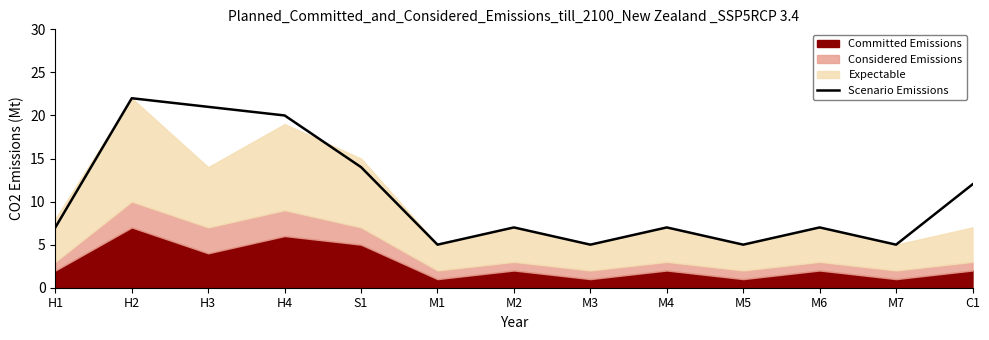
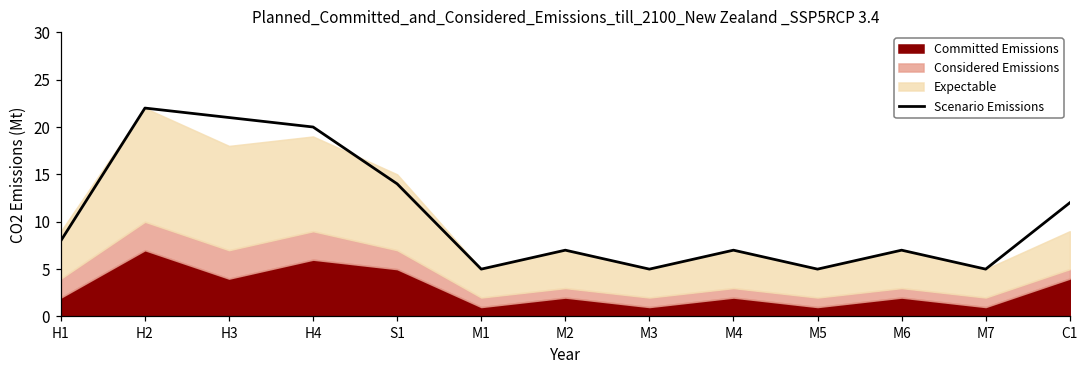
  {
    "Scenario Emissions": {
-     "H1": 7,
+     "H1": 8,
      "H3": 21,
      "H4": 20,
      "S1": 14,
      "C1": 12
    },
    "Committed Emissions": {
      "H1": 2,
      "H2": 7,
      "H3": 4,
      "H4": 6,
      "S1": 5,
      "M1": 1,
      "M2": 2,
      "M3": 1,
      "M4": 2,
      "M5": 1,
      "M6": 2,
      "M7": 1,
-     "C1": 2
+     "C1": 4
    },
    "Considered Emissions": {
-     "H1": 1,
+     "H1": 2,
      "H2": 3,
      "H3": 3,
      "H4": 3,
      "S1": 2,
      "M1": 1,
      "M2": 1,
      "M3": 1,
      "M4": 1,
      "M5": 1,
      "M6": 1,
      "M7": 1,
      "C1": 1
    },
    "Expectable": {
      "H1": 5,
-     "H3": 7,
+     "H3": 11,
      "H4": 10,
      "S1": 8,
      "C1": 4
    }
  }
